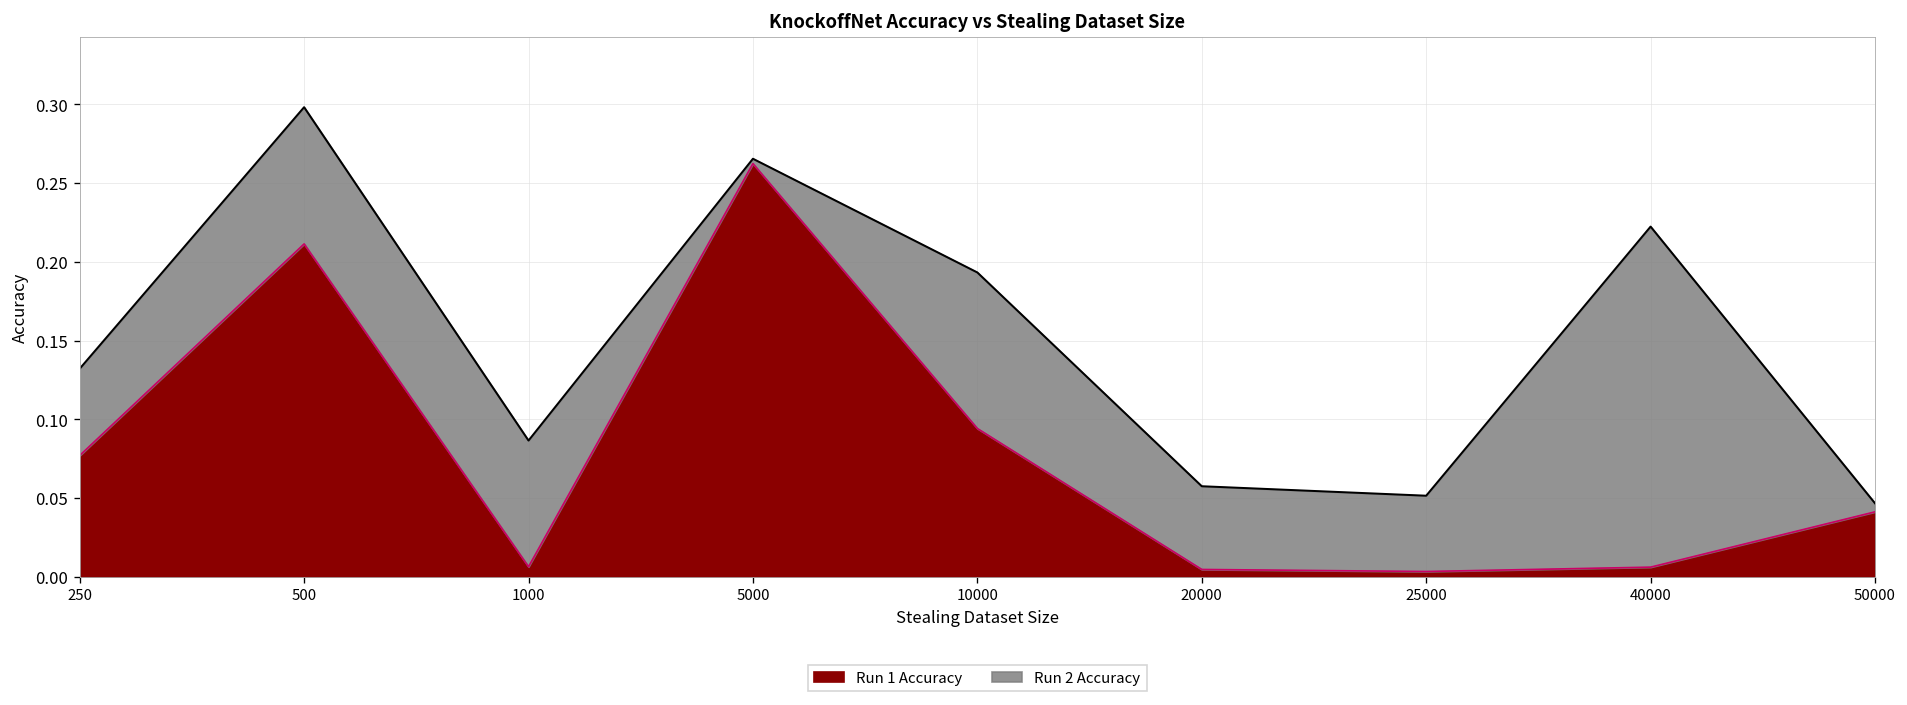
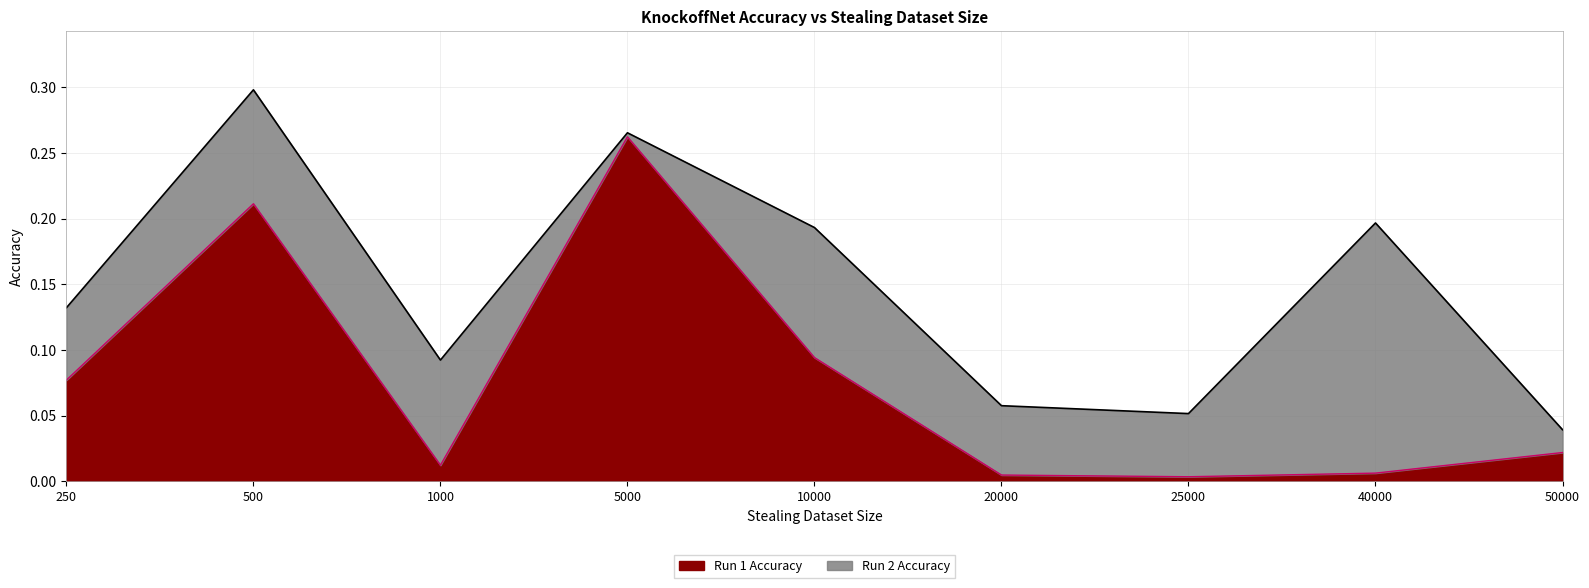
  {
    "Run 1 Accuracy": {
      "250": 0.077,
      "500": 0.211,
-     "1000": 0.006,
+     "1000": 0.012,
      "5000": 0.262,
      "10000": 0.094,
      "20000": 0.005,
      "25000": 0.003,
      "40000": 0.006,
-     "50000": 0.041
+     "50000": 0.022
    },
    "Run 2 Accuracy": {
      "250": 0.055,
      "500": 0.087,
      "1000": 0.080,
      "5000": 0.003,
      "10000": 0.099,
      "20000": 0.053,
      "25000": 0.048,
-     "40000": 0.216,
-     "50000": 0.005
+     "40000": 0.191,
+     "50000": 0.017
    }
  }
